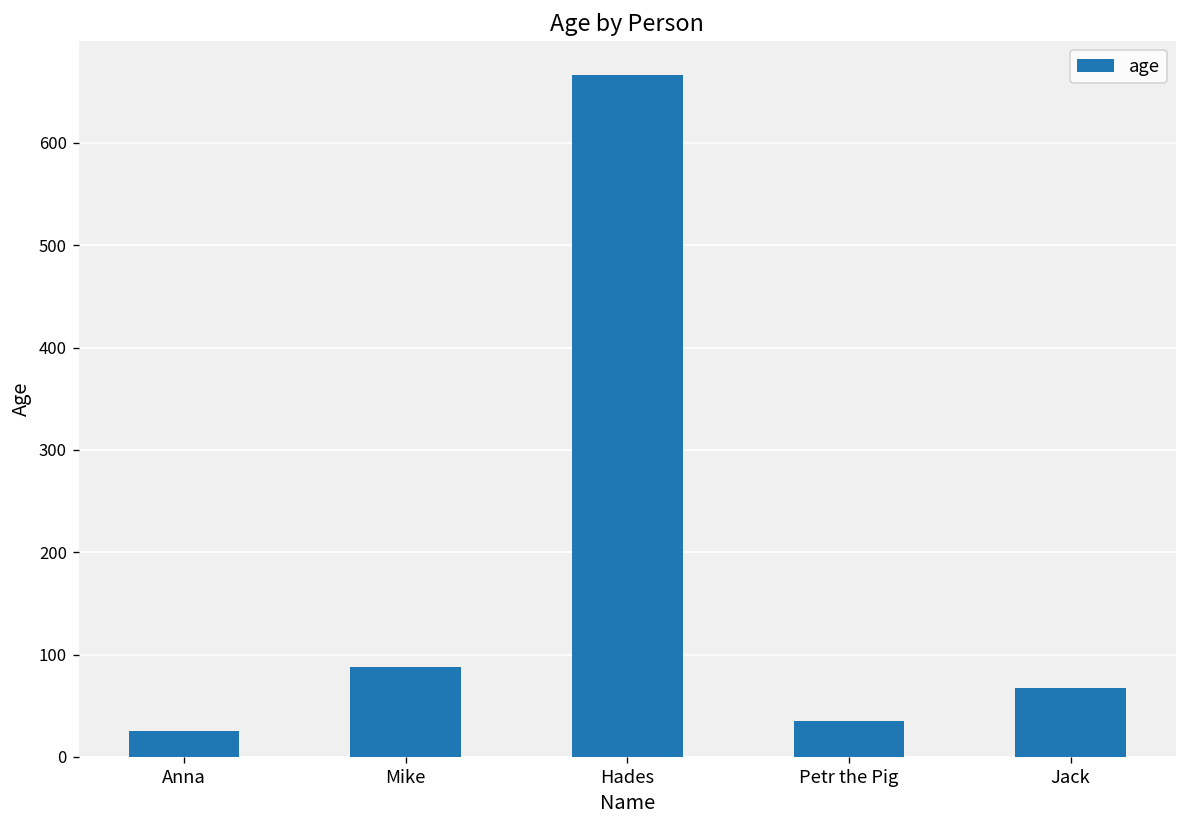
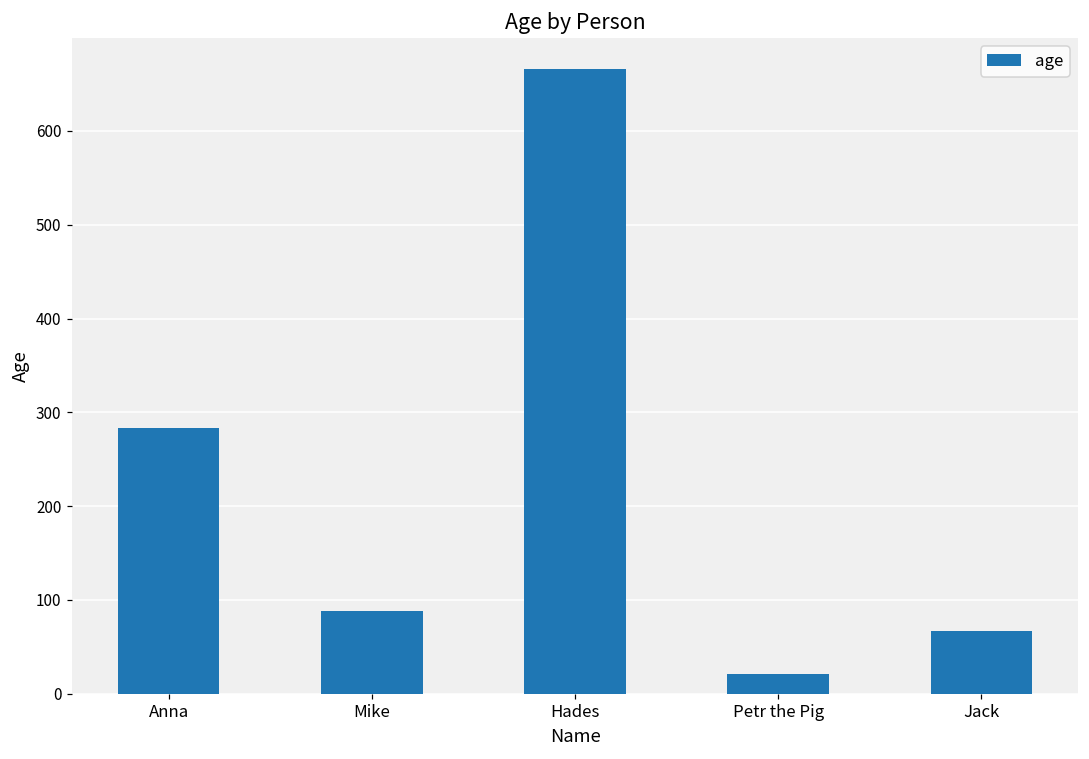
  {
-   "Anna": 30,
+   "Anna": 280,
    "Mike": 90,
    "Hades": 670,
-   "Petr the Pig": 40,
+   "Petr the Pig": 20,
    "Jack": 70
  }
